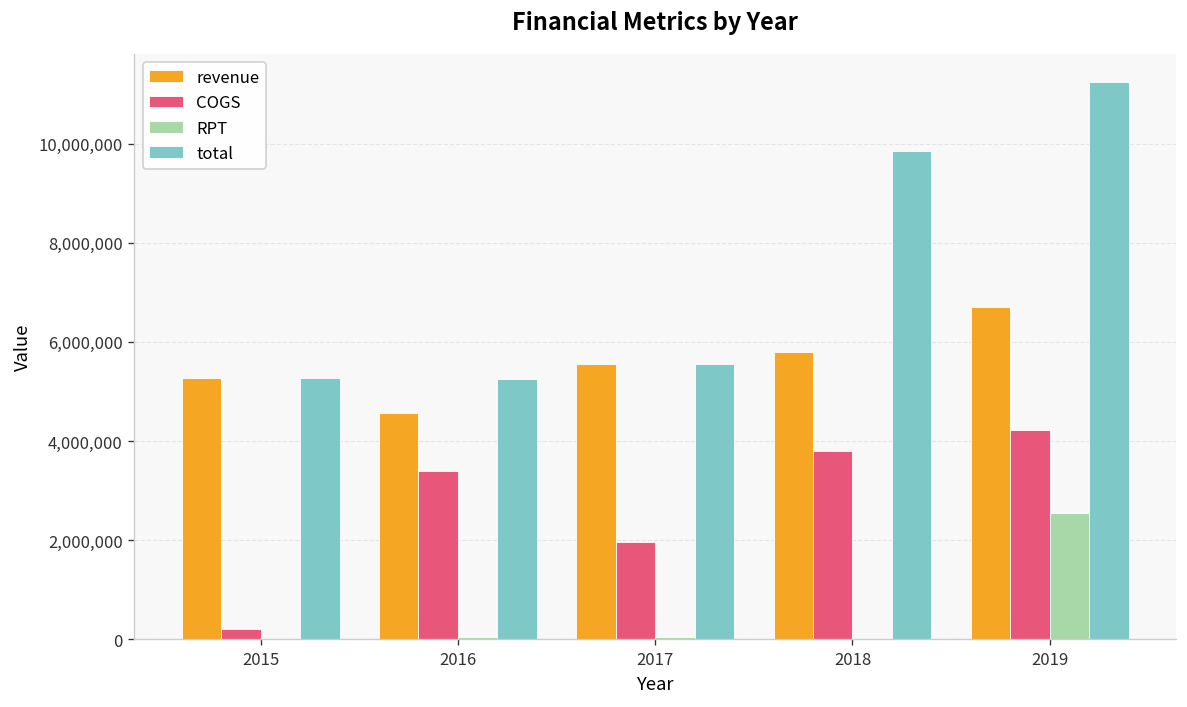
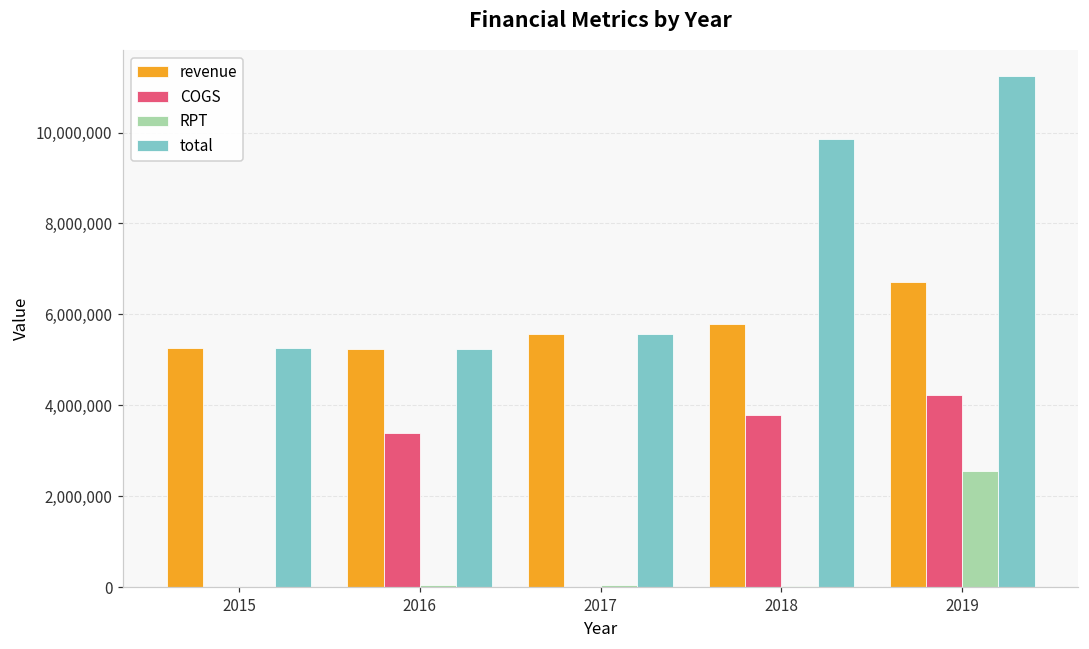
  {
    "revenue": {
      "2015": "5,300,000",
-     "2016": "4,600,000",
+     "2016": "5,200,000",
      "2017": "5,600,000",
      "2018": "5,800,000",
      "2019": "6,700,000"
    },
    "COGS": {
-     "2015": "200,000",
+     "2015": "0",
      "2016": "3,400,000",
-     "2017": "2,000,000",
+     "2017": "0",
      "2018": "3,800,000",
      "2019": "4,200,000"
    }
  }
